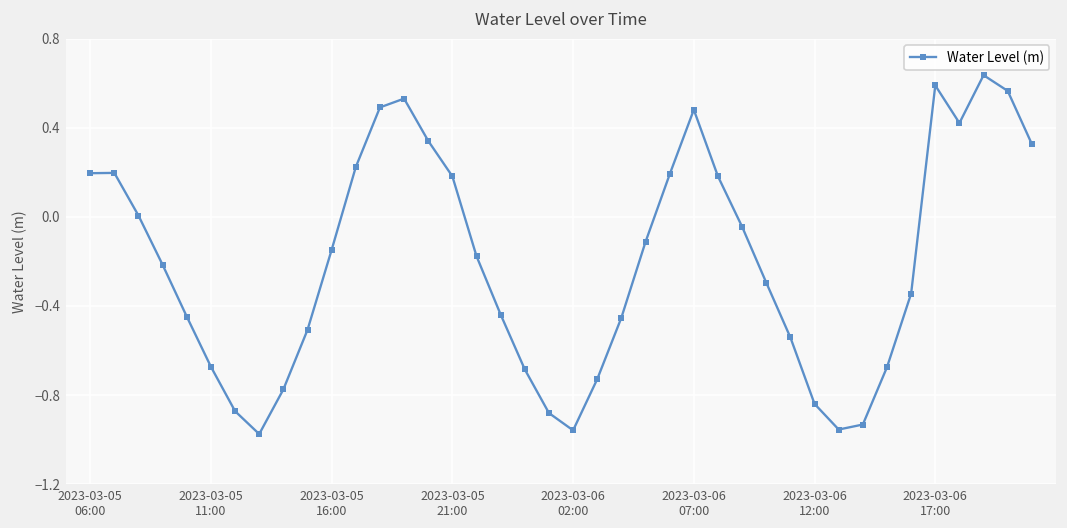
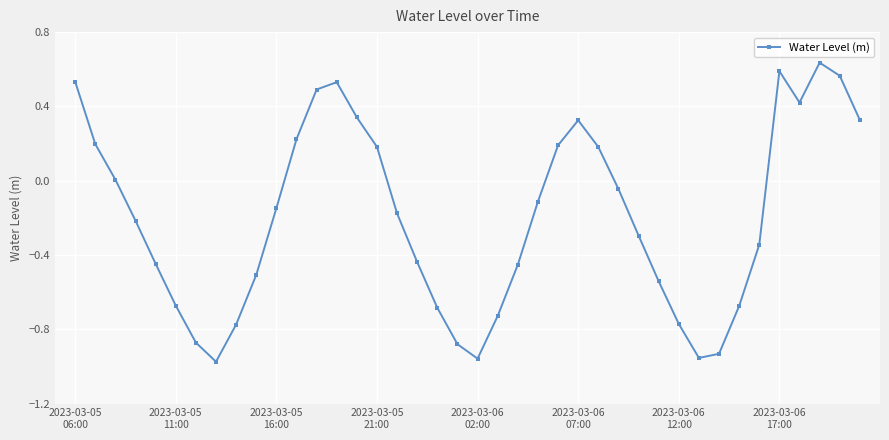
  {
-   "2023-03-05 06:00": 0.20,
+   "2023-03-05 06:00": 0.53,
    "2023-03-05 11:00": -0.67,
    "2023-03-05 16:00": -0.15,
    "2023-03-05 21:00": 0.18,
    "2023-03-06 02:00": -0.96,
-   "2023-03-06 07:00": 0.48,
-   "2023-03-06 12:00": -0.84,
+   "2023-03-06 07:00": 0.33,
+   "2023-03-06 12:00": -0.77,
    "2023-03-06 17:00": 0.59
  }
